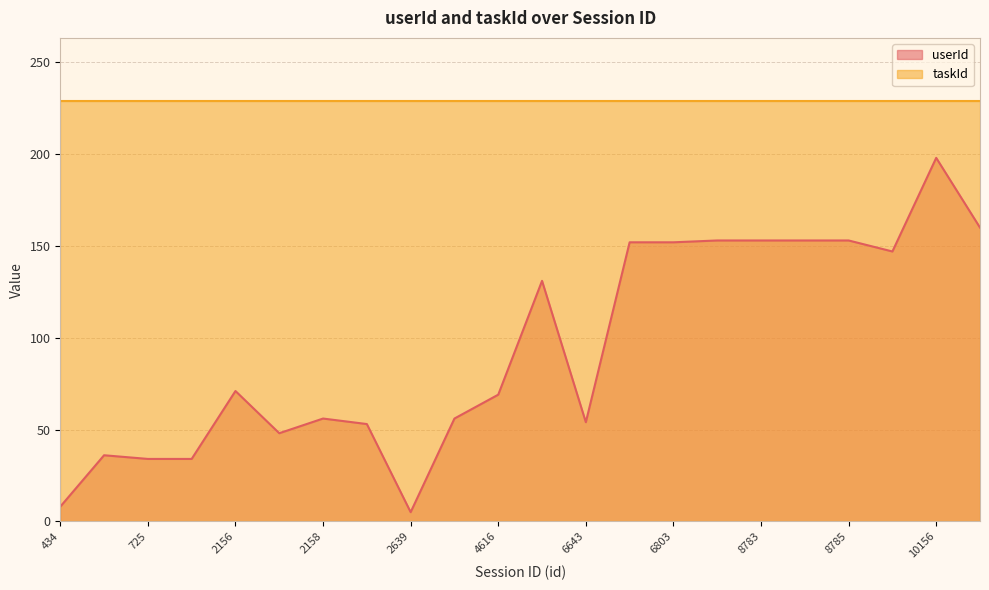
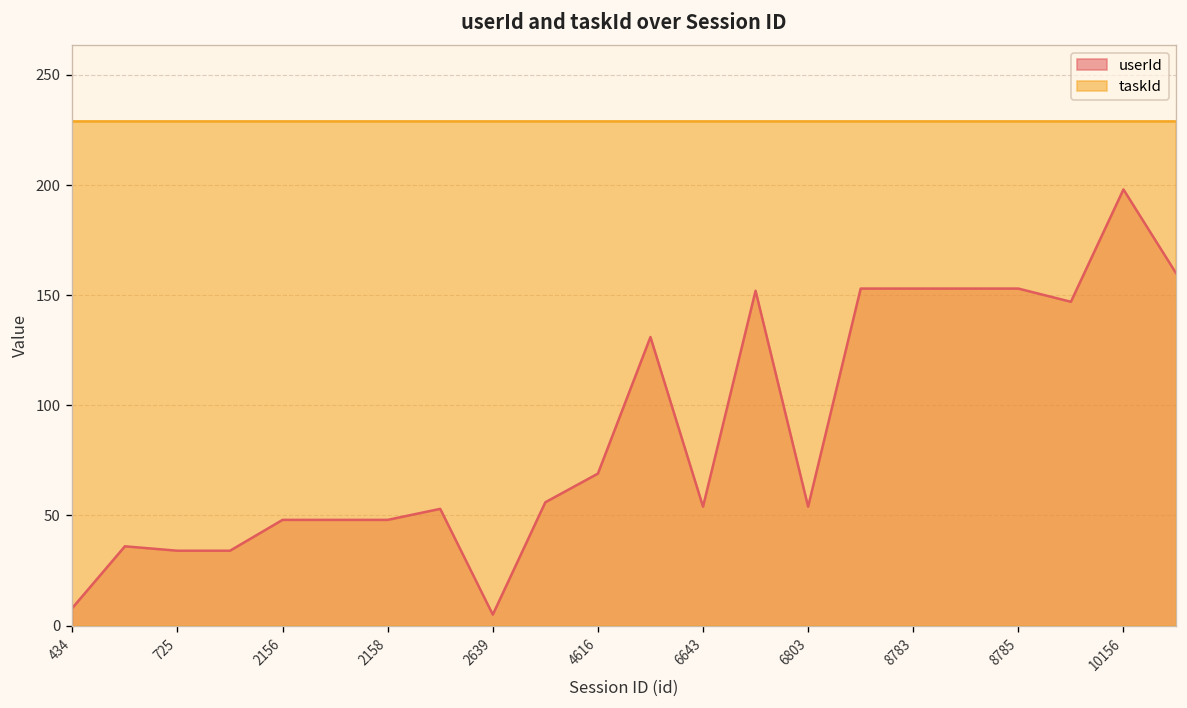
  {
    "userId": {
      "434": 8,
      "725": 34,
-     "2156": 71,
-     "2158": 56,
+     "2156": 48,
+     "2158": 48,
      "2639": 5,
      "4616": 69,
      "6643": 54,
-     "6803": 152,
+     "6803": 54,
      "8783": 153,
      "8785": 153,
      "10156": 198
    },
    "taskId": {
      "434": 229,
      "725": 229,
      "2156": 229,
      "2158": 229,
      "2639": 229,
      "4616": 229,
      "6643": 229,
      "6803": 229,
      "8783": 229,
      "8785": 229,
      "10156": 229
    }
  }
